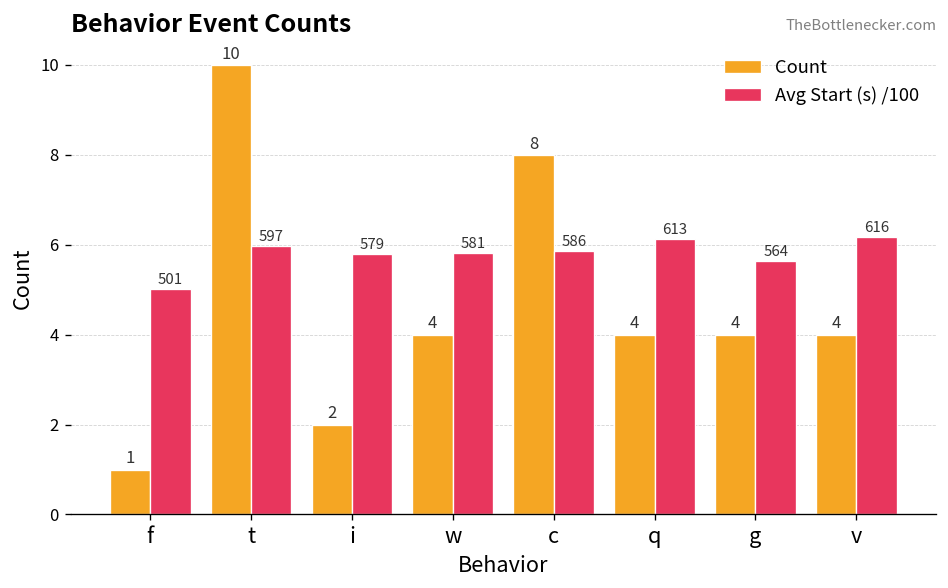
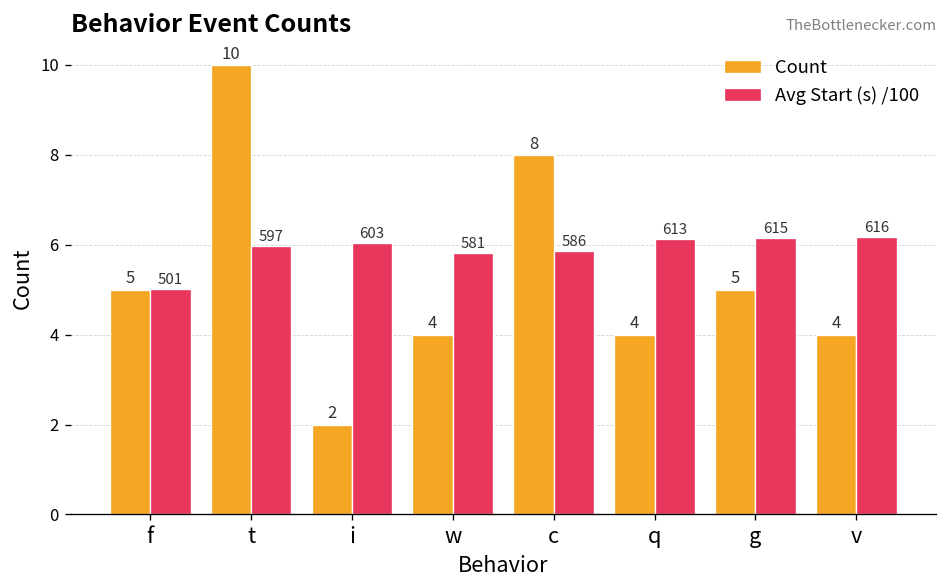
  {
    "Count": {
-     "f": 1,
+     "f": 5,
      "t": 10,
      "i": 2,
      "w": 4,
      "c": 8,
      "q": 4,
-     "g": 4,
+     "g": 5,
      "v": 4
    },
    "Avg Start (s) /100": {
-     "i": 579,
-     "g": 564
+     "i": 603,
+     "g": 615
    }
  }
